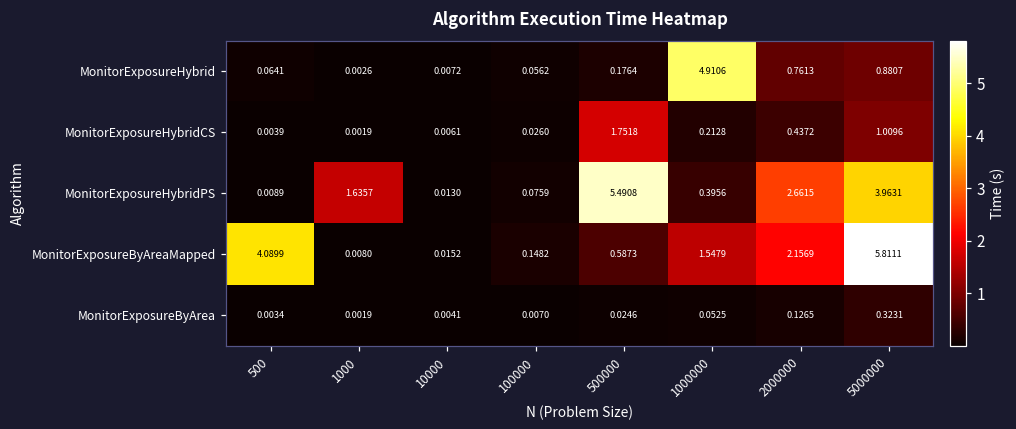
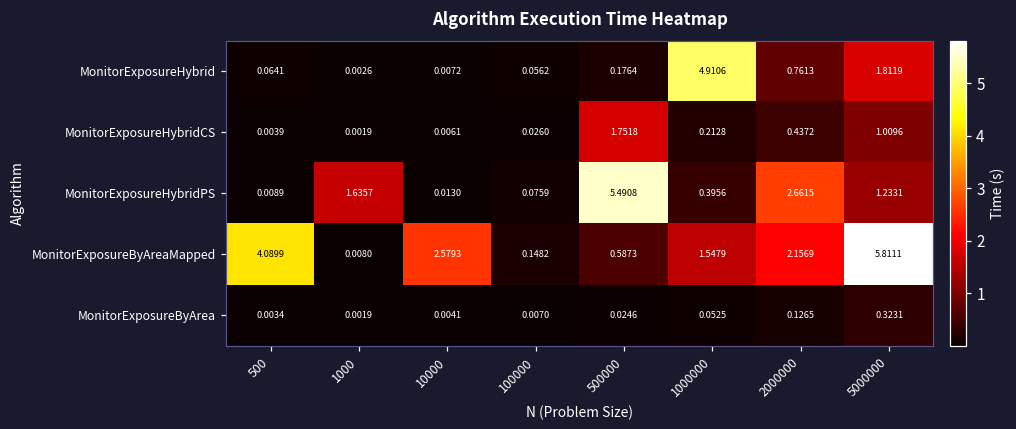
  {
    "MonitorExposureHybrid": {
      "500": 0.0641,
      "1000": 0.0026,
      "10000": 0.0072,
      "100000": 0.0562,
      "500000": 0.1764,
      "1000000": 4.9106,
      "2000000": 0.7613,
-     "5000000": 0.8807
+     "5000000": 1.8119
    },
    "MonitorExposureHybridCS": {
      "500": 0.0039,
      "1000": 0.0019,
      "10000": 0.0061,
      "100000": 0.0260,
      "500000": 1.7518,
      "1000000": 0.2128,
      "2000000": 0.4372,
      "5000000": 1.0096
    },
    "MonitorExposureHybridPS": {
      "500": 0.0089,
      "1000": 1.6357,
      "10000": 0.0130,
      "100000": 0.0759,
      "500000": 5.4908,
      "1000000": 0.3956,
      "2000000": 2.6615,
-     "5000000": 3.9631
+     "5000000": 1.2331
    },
    "MonitorExposureByAreaMapped": {
      "500": 4.0899,
      "1000": 0.0080,
-     "10000": 0.0152,
+     "10000": 2.5793,
      "100000": 0.1482,
      "500000": 0.5873,
      "1000000": 1.5479,
      "2000000": 2.1569,
      "5000000": 5.8111
    },
    "MonitorExposureByArea": {
      "500": 0.0034,
      "1000": 0.0019,
      "10000": 0.0041,
      "100000": 0.0070,
      "500000": 0.0246,
      "1000000": 0.0525,
      "2000000": 0.1265,
      "5000000": 0.3231
    }
  }
